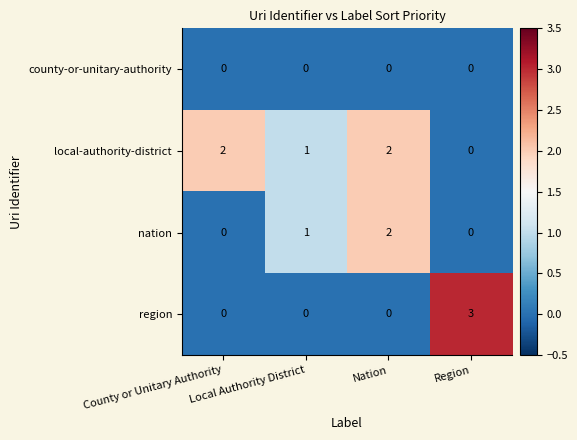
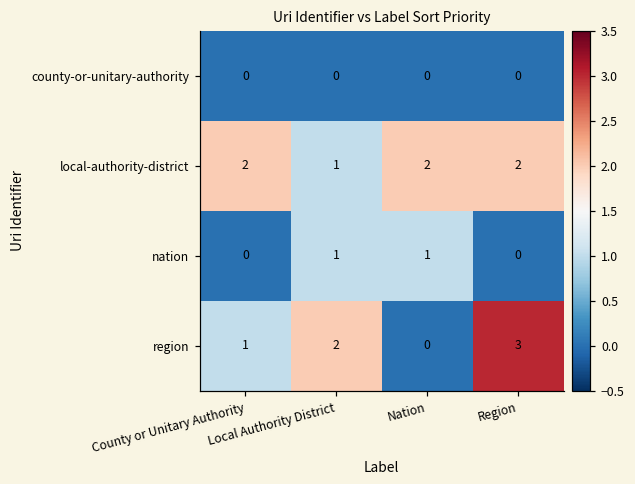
  {
    "county-or-unitary-authority": {
      "County or Unitary Authority": 0,
      "Local Authority District": 0,
      "Nation": 0,
      "Region": 0
    },
    "local-authority-district": {
      "County or Unitary Authority": 2,
      "Local Authority District": 1,
      "Nation": 2,
-     "Region": 0
+     "Region": 2
    },
    "nation": {
      "County or Unitary Authority": 0,
      "Local Authority District": 1,
-     "Nation": 2,
+     "Nation": 1,
      "Region": 0
    },
    "region": {
-     "County or Unitary Authority": 0,
-     "Local Authority District": 0,
+     "County or Unitary Authority": 1,
+     "Local Authority District": 2,
      "Nation": 0,
      "Region": 3
    }
  }
